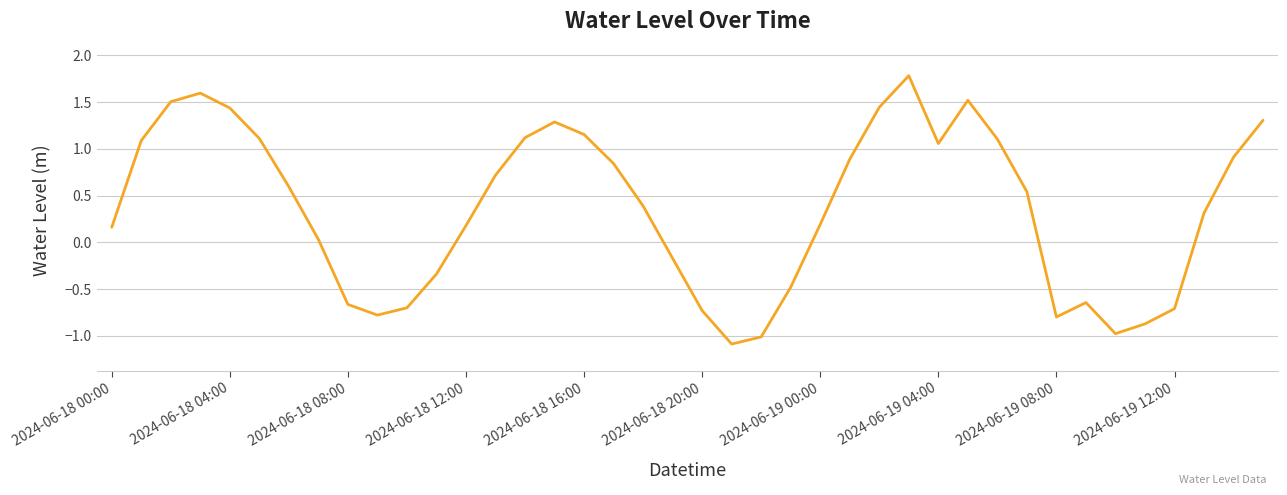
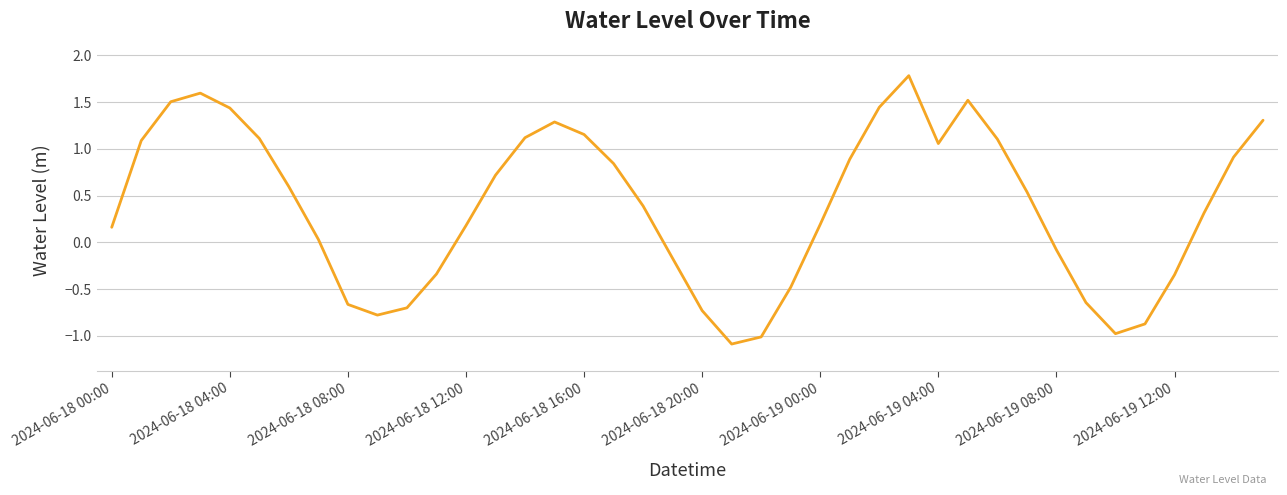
  {
    "2024-06-18 00:00": 0.2,
    "2024-06-18 04:00": 1.4,
    "2024-06-18 08:00": -0.7,
    "2024-06-18 12:00": 0.2,
    "2024-06-18 16:00": 1.2,
    "2024-06-18 20:00": -0.7,
    "2024-06-19 00:00": 0.2,
    "2024-06-19 04:00": 1.1,
-   "2024-06-19 08:00": -0.8,
-   "2024-06-19 12:00": -0.7
+   "2024-06-19 08:00": -0.1,
+   "2024-06-19 12:00": -0.3
  }
